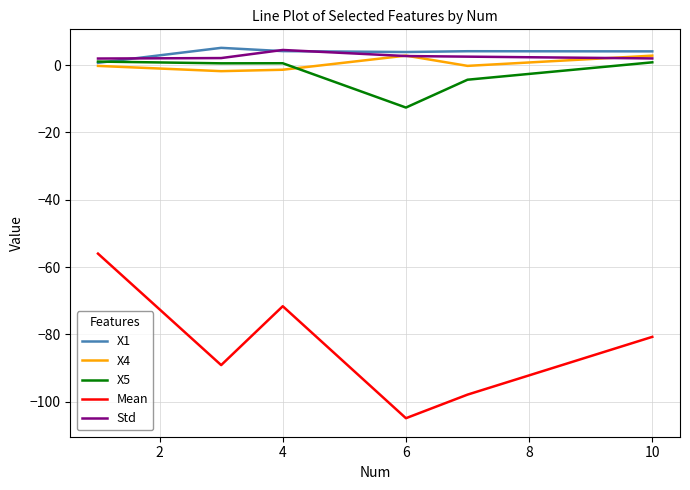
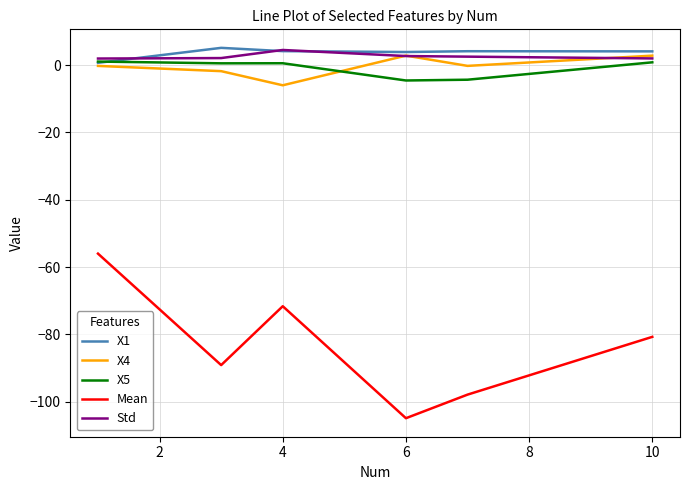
  {
    "X1": {
      "6": 4,
      "10": 4
    },
    "X4": {
-     "4": -1,
+     "4": -6,
      "10": 3
    },
    "X5": {
      "4": 1,
-     "6": -13,
+     "6": -5,
      "10": 1
    },
    "Mean": {
      "4": -72,
      "6": -105,
      "10": -81
    },
    "Std": {
      "10": 2
    }
  }
